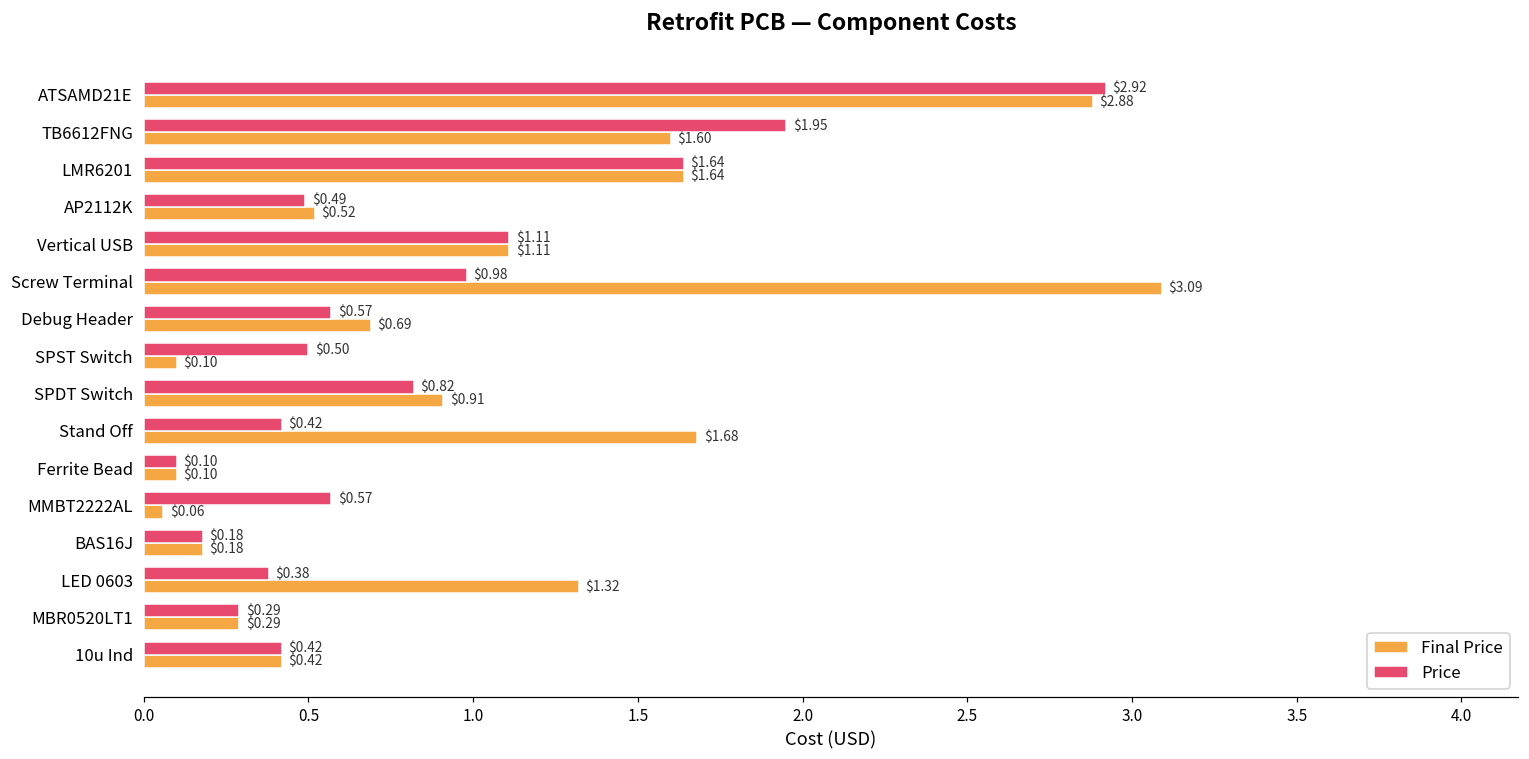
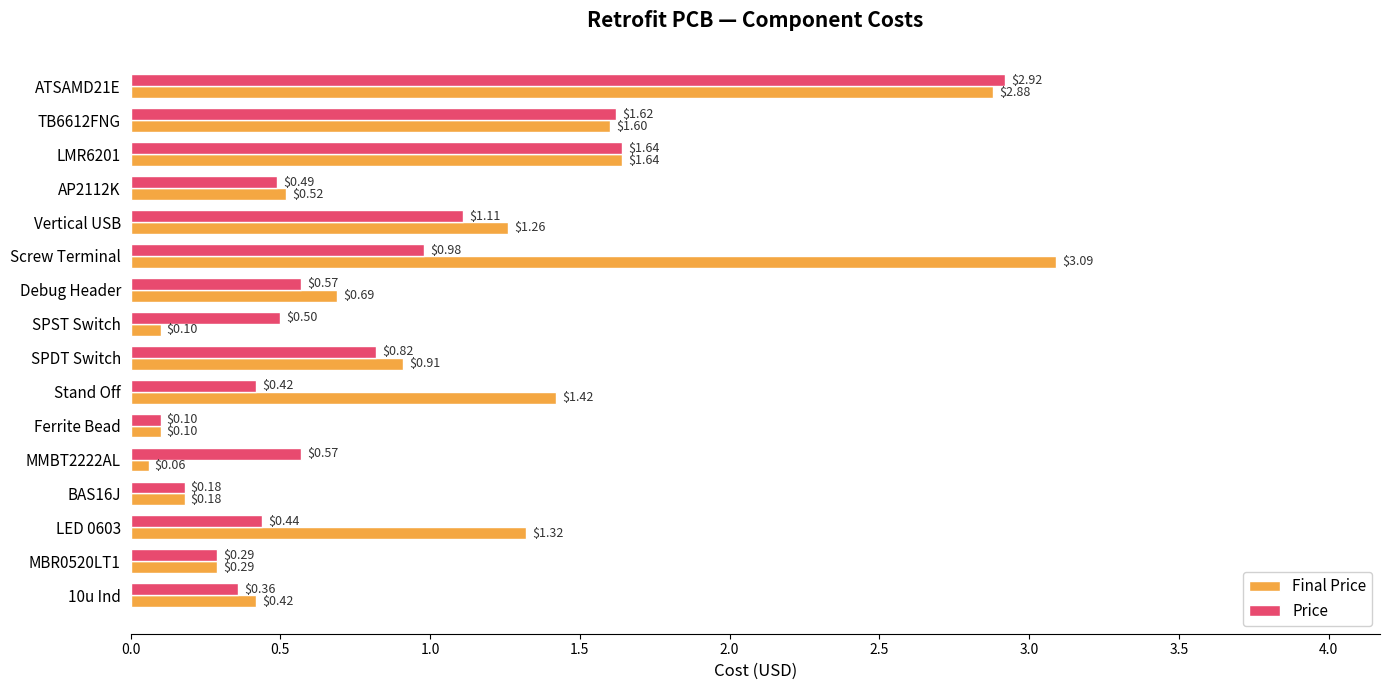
  {
    "Final Price": {
      "ATSAMD21E": "$2.88",
      "TB6612FNG": "$1.60",
      "LMR6201": "$1.64",
      "AP2112K": "$0.52",
-     "Vertical USB": "$1.11",
+     "Vertical USB": "$1.26",
      "Screw Terminal": "$3.09",
      "Debug Header": "$0.69",
      "SPST Switch": "$0.10",
      "SPDT Switch": "$0.91",
-     "Stand Off": "$1.68",
+     "Stand Off": "$1.42",
      "Ferrite Bead": "$0.10",
      "MMBT2222AL": "$0.06",
      "BAS16J": "$0.18",
      "LED 0603": "$1.32",
      "MBR0520LT1": "$0.29",
      "10u Ind": "$0.42"
    },
    "Price": {
      "ATSAMD21E": "$2.92",
-     "TB6612FNG": "$1.95",
+     "TB6612FNG": "$1.62",
      "LMR6201": "$1.64",
      "AP2112K": "$0.49",
      "Vertical USB": "$1.11",
      "Screw Terminal": "$0.98",
      "Debug Header": "$0.57",
      "SPST Switch": "$0.50",
      "SPDT Switch": "$0.82",
      "Stand Off": "$0.42",
      "Ferrite Bead": "$0.10",
      "MMBT2222AL": "$0.57",
      "BAS16J": "$0.18",
-     "LED 0603": "$0.38",
+     "LED 0603": "$0.44",
      "MBR0520LT1": "$0.29",
-     "10u Ind": "$0.42"
+     "10u Ind": "$0.36"
    }
  }
